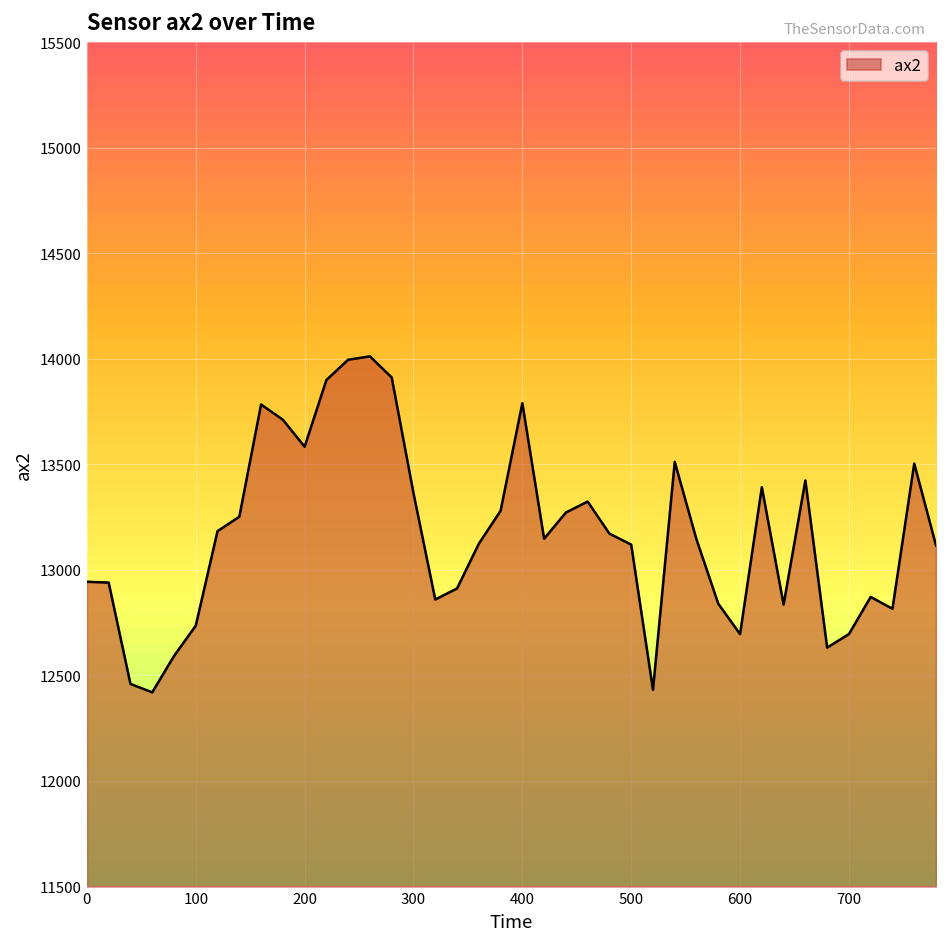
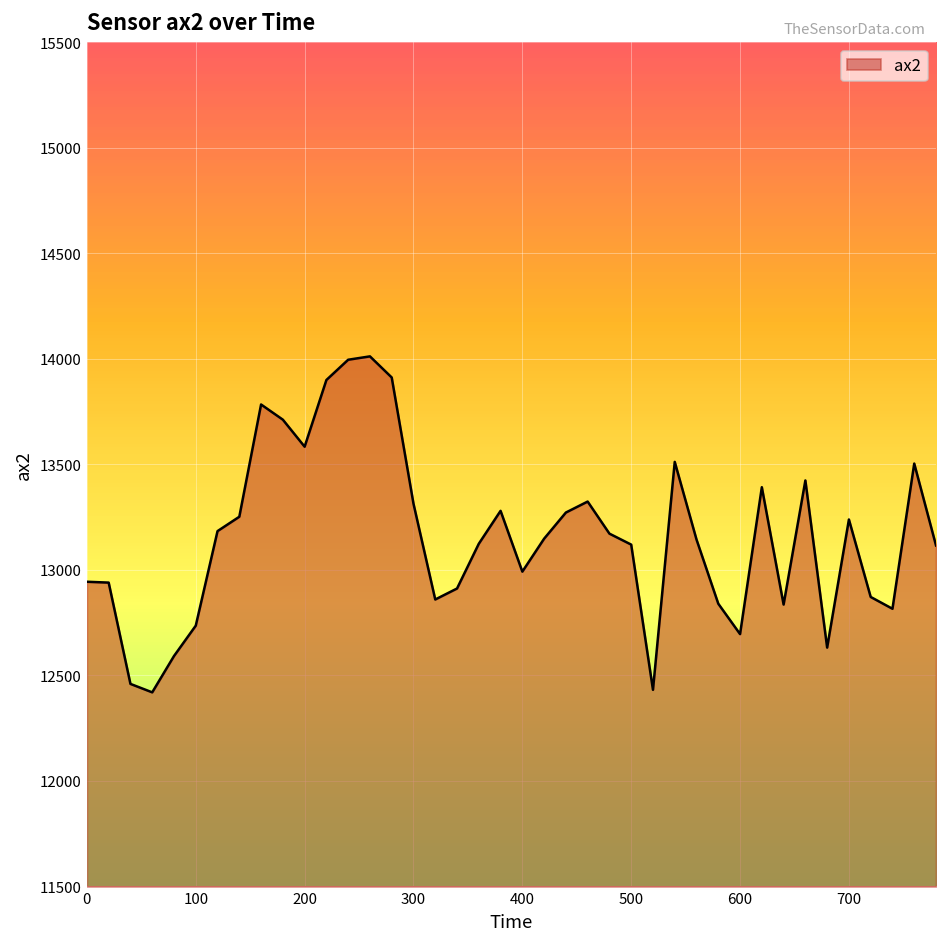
  {
    "0": 12940,
    "100": 12740,
    "200": 13580,
-   "300": 13360,
-   "400": 13790,
+   "300": 13310,
+   "400": 12990,
    "500": 13120,
    "600": 12700,
-   "700": 12700
+   "700": 13240
  }
